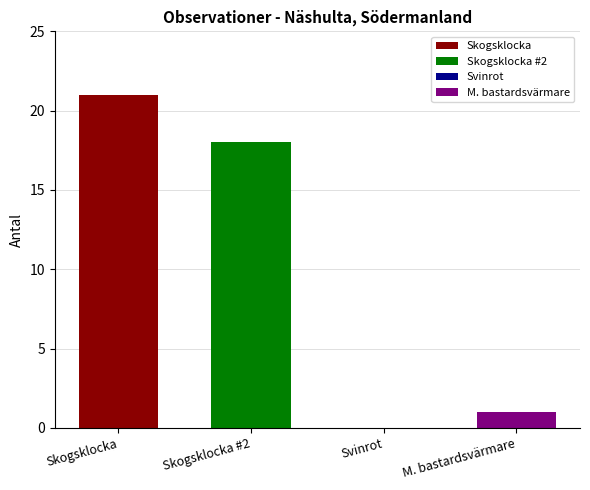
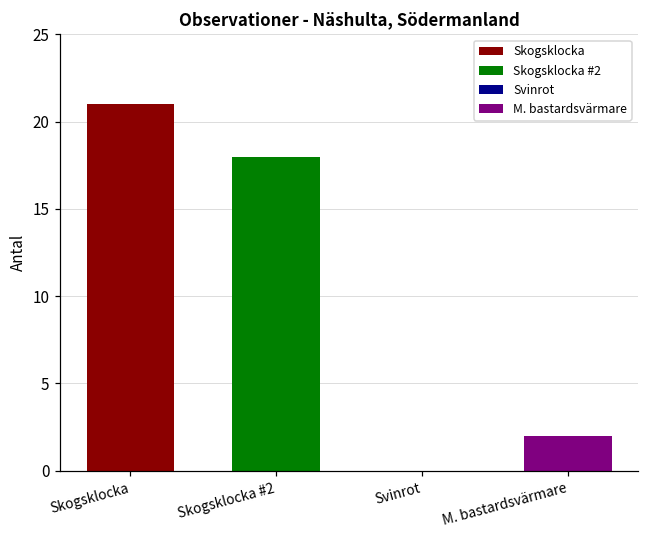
  {
    "Skogsklocka": 21,
    "Skogsklocka #2": 18,
    "Svinrot": 0,
-   "M. bastardsvärmare": 1
+   "M. bastardsvärmare": 2
  }
